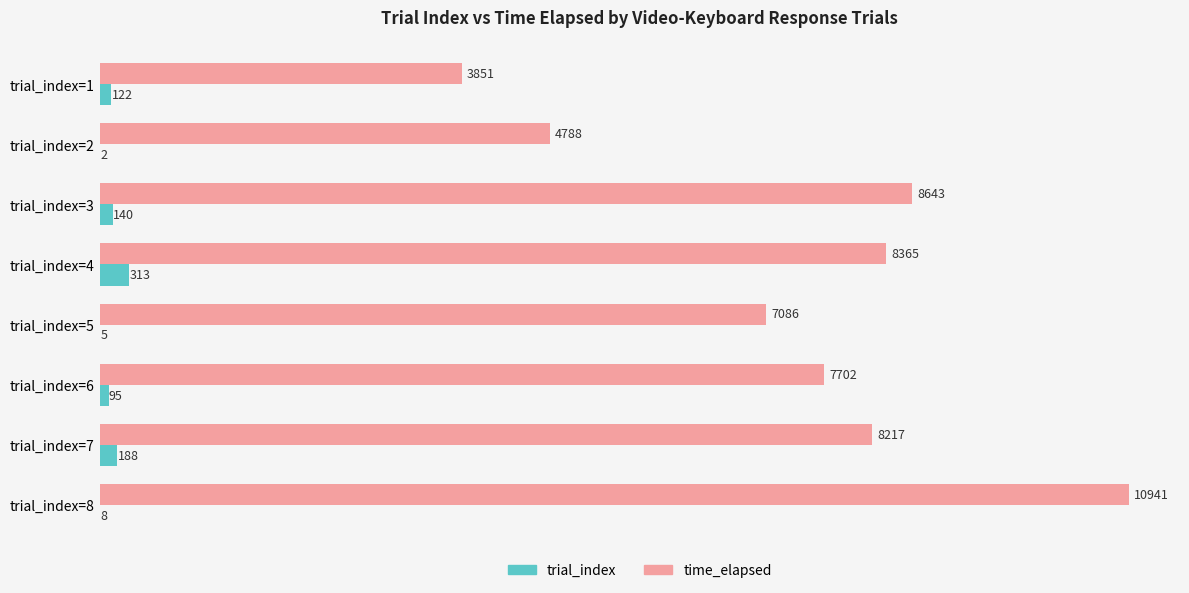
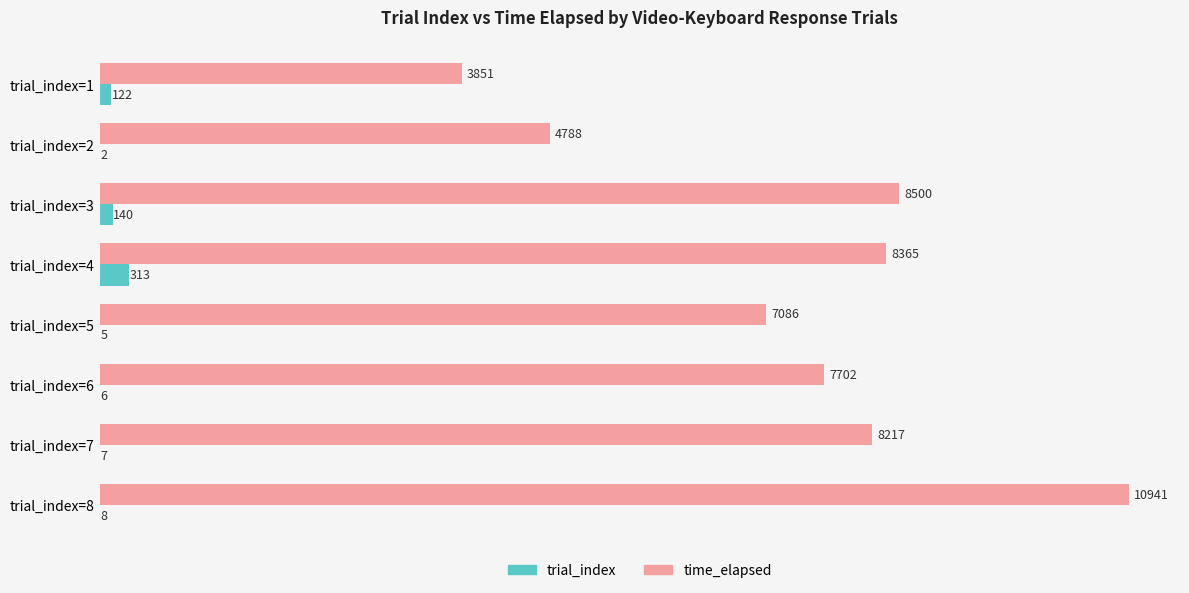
  {
    "trial_index": {
      "trial_index=1": 122,
      "trial_index=2": 2,
      "trial_index=3": 140,
      "trial_index=4": 313,
      "trial_index=5": 5,
-     "trial_index=6": 95,
-     "trial_index=7": 188,
+     "trial_index=6": 6,
+     "trial_index=7": 7,
      "trial_index=8": 8
    },
    "time_elapsed": {
      "trial_index=1": 3851,
      "trial_index=2": 4788,
-     "trial_index=3": 8643,
+     "trial_index=3": 8500,
      "trial_index=4": 8365,
      "trial_index=5": 7086,
      "trial_index=6": 7702,
      "trial_index=7": 8217,
      "trial_index=8": 10941
    }
  }
